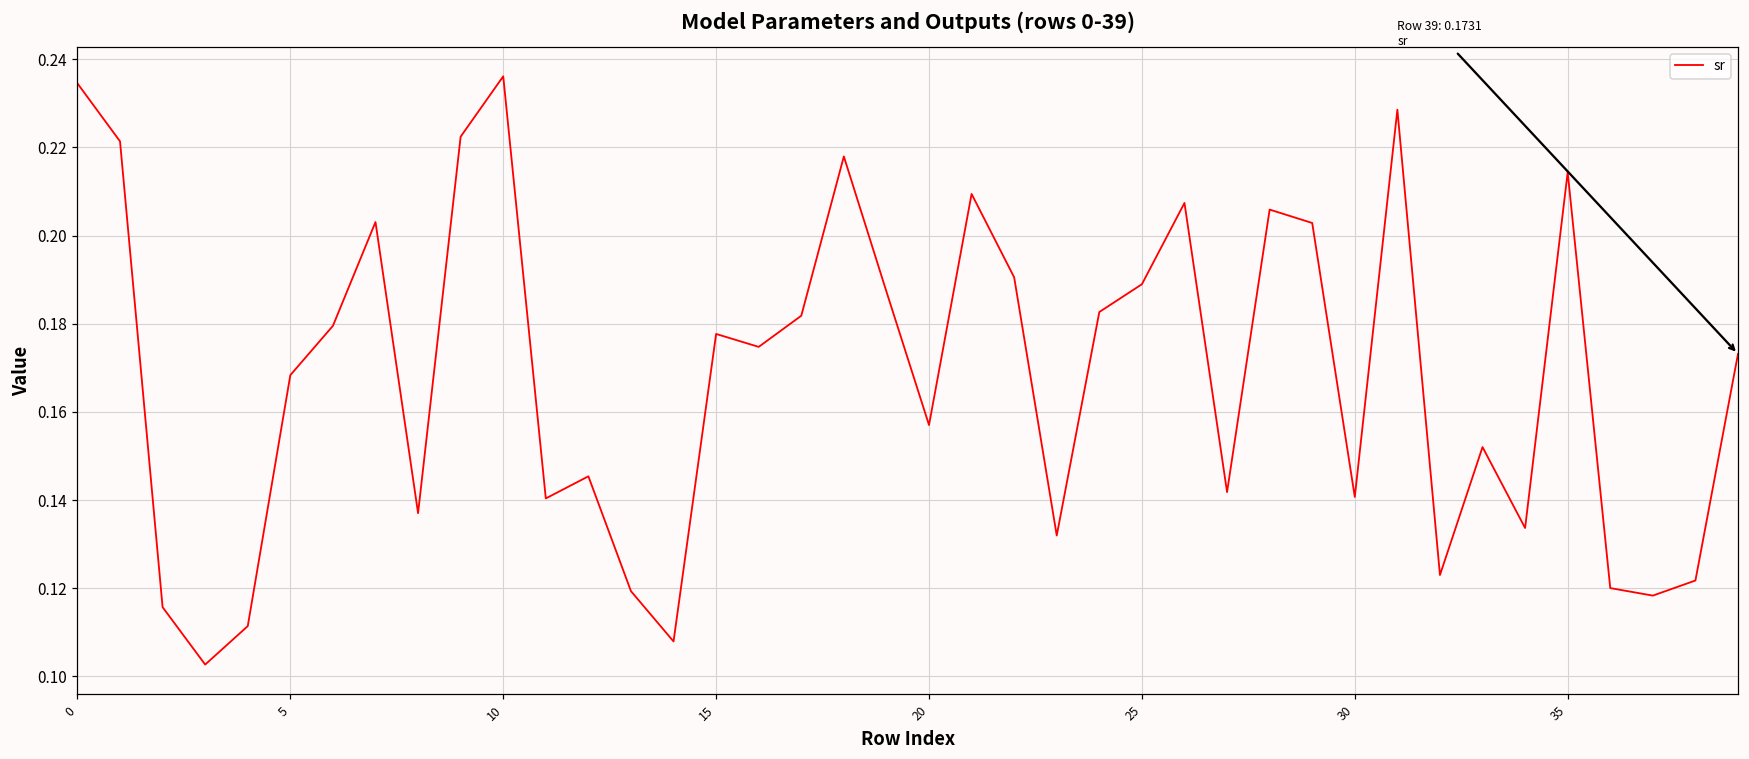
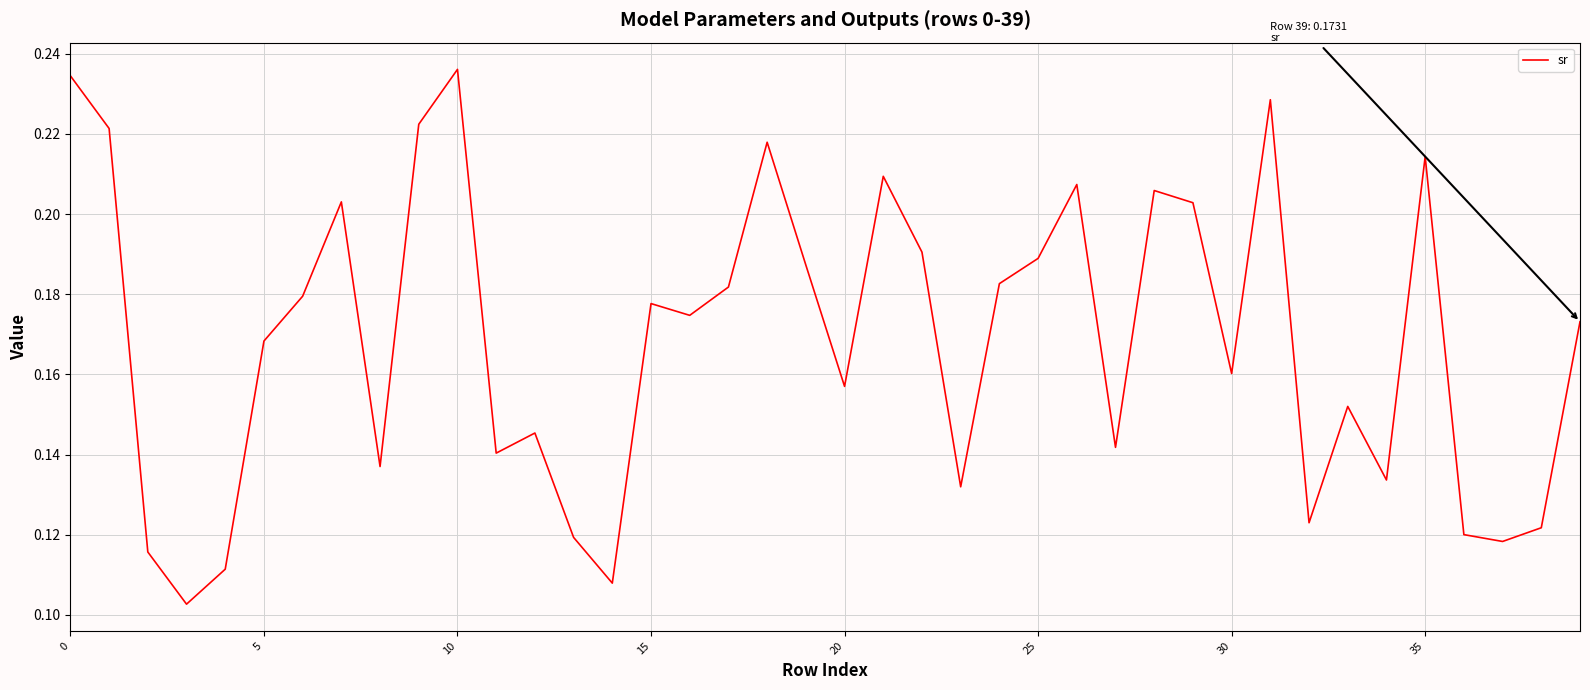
  {
    "0": 0.235,
    "5": 0.168,
    "10": 0.236,
    "15": 0.178,
    "20": 0.157,
    "25": 0.189,
-   "30": 0.141
+   "30": 0.160
  }
